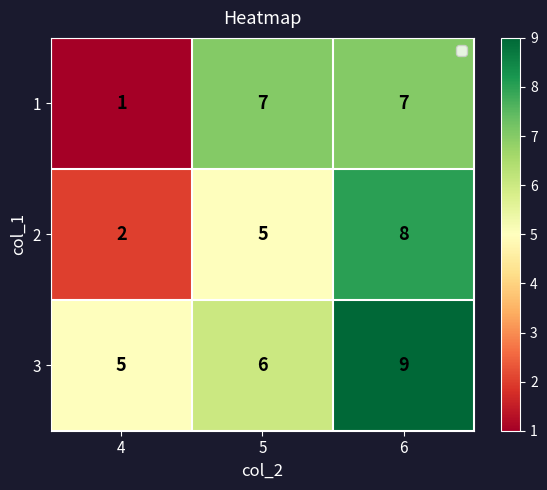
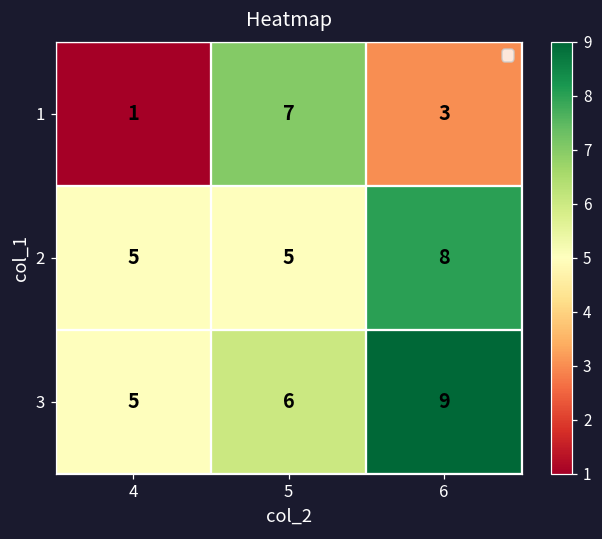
  {
    "1": {
      "4": 1,
      "5": 7,
-     "6": 7
+     "6": 3
    },
    "2": {
-     "4": 2,
+     "4": 5,
      "5": 5,
      "6": 8
    },
    "3": {
      "4": 5,
      "5": 6,
      "6": 9
    }
  }
